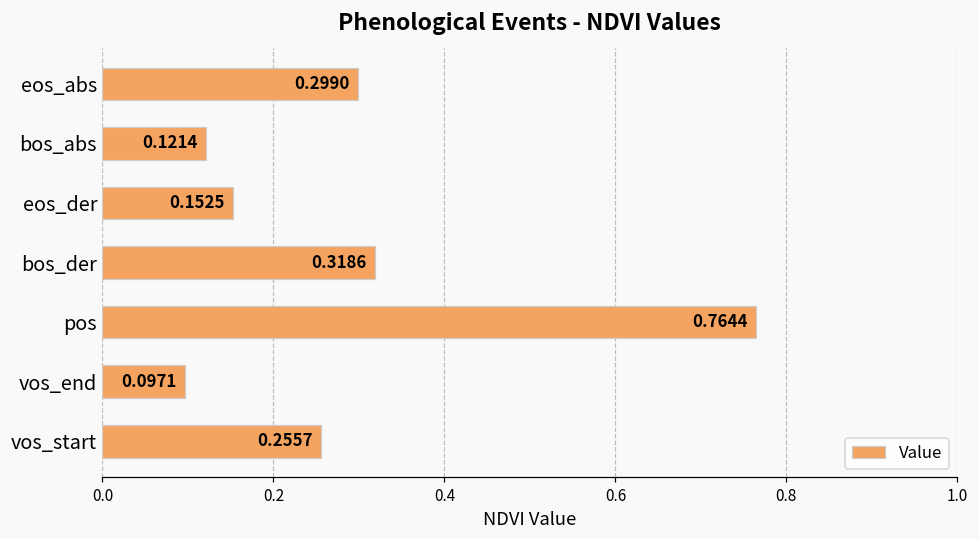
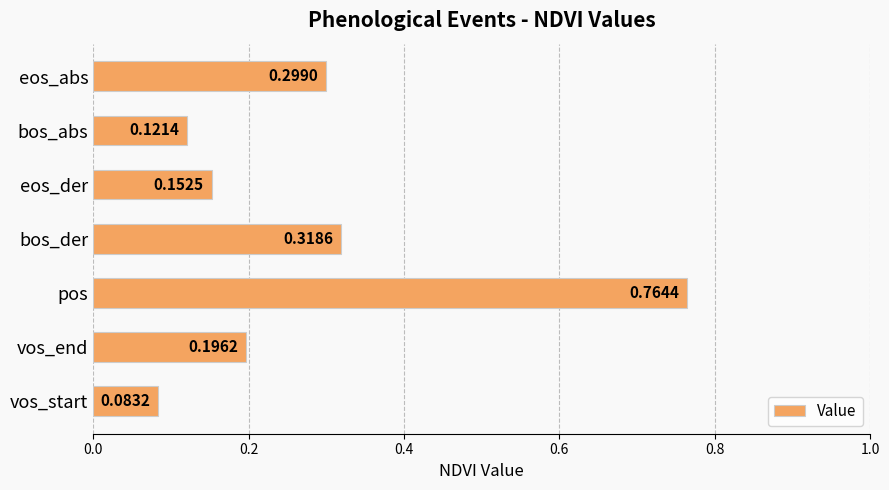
  {
    "eos_abs": 0.2990,
    "bos_abs": 0.1214,
    "eos_der": 0.1525,
    "bos_der": 0.3186,
    "pos": 0.7644,
-   "vos_end": 0.0971,
-   "vos_start": 0.2557
+   "vos_end": 0.1962,
+   "vos_start": 0.0832
  }
